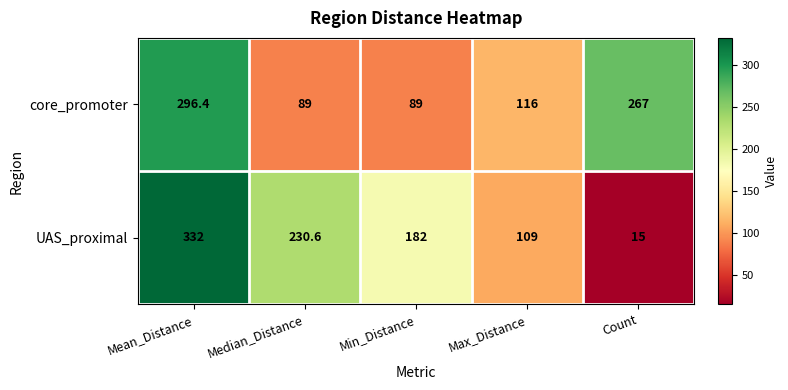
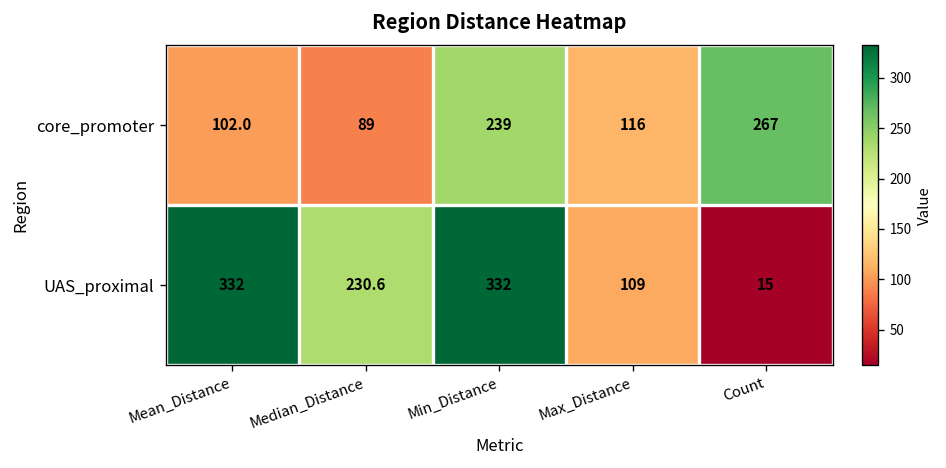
  {
    "core_promoter": {
-     "Mean_Distance": 296.4,
+     "Mean_Distance": 102.0,
      "Median_Distance": 89,
-     "Min_Distance": 89,
+     "Min_Distance": 239,
      "Max_Distance": 116,
      "Count": 267
    },
    "UAS_proximal": {
      "Mean_Distance": 332,
      "Median_Distance": 230.6,
-     "Min_Distance": 182,
+     "Min_Distance": 332,
      "Max_Distance": 109,
      "Count": 15
    }
  }
